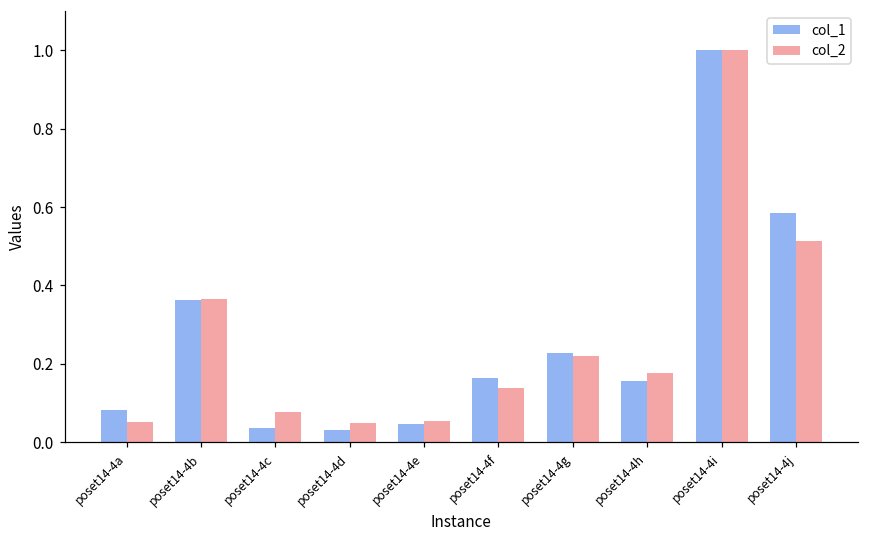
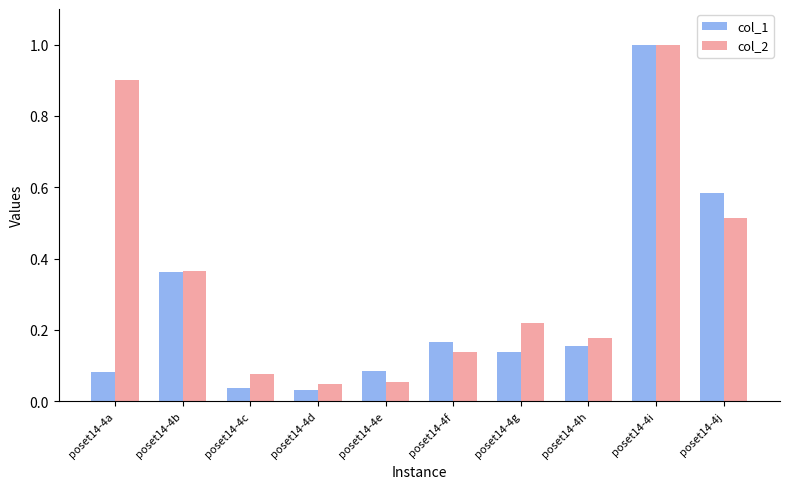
  {
    "col_1": {
      "poset14-4a": 0.08,
      "poset14-4b": 0.36,
      "poset14-4c": 0.04,
      "poset14-4d": 0.03,
-     "poset14-4e": 0.05,
+     "poset14-4e": 0.08,
      "poset14-4f": 0.16,
-     "poset14-4g": 0.23,
+     "poset14-4g": 0.14,
      "poset14-4h": 0.16,
      "poset14-4i": 1.00,
      "poset14-4j": 0.58
    },
    "col_2": {
-     "poset14-4a": 0.05,
+     "poset14-4a": 0.90,
      "poset14-4b": 0.36,
      "poset14-4c": 0.08,
      "poset14-4d": 0.05,
      "poset14-4e": 0.05,
      "poset14-4f": 0.14,
      "poset14-4g": 0.22,
      "poset14-4h": 0.18,
      "poset14-4i": 1.00,
      "poset14-4j": 0.51
    }
  }
